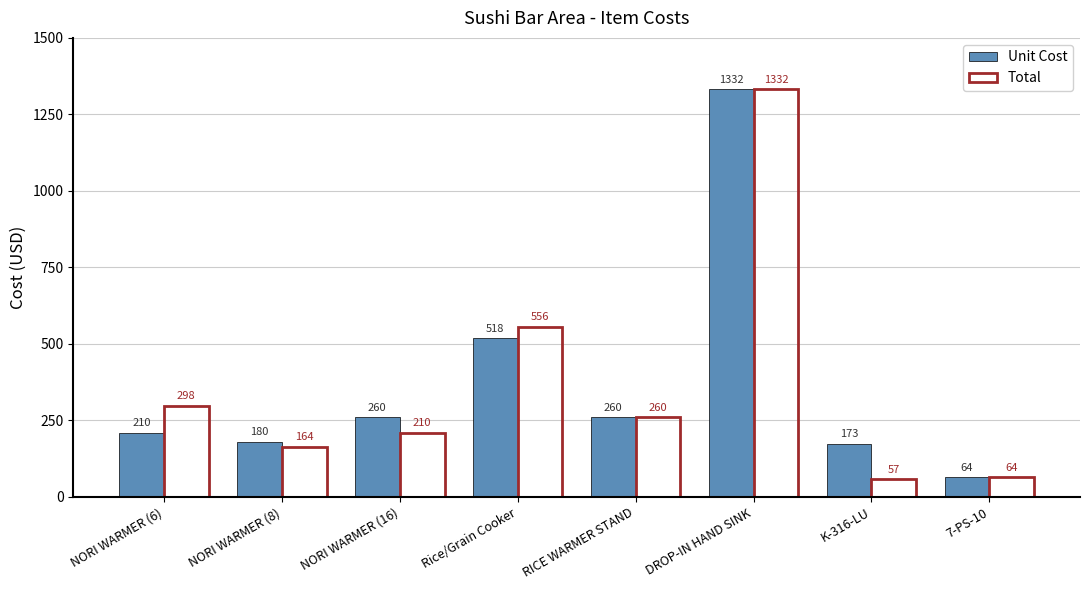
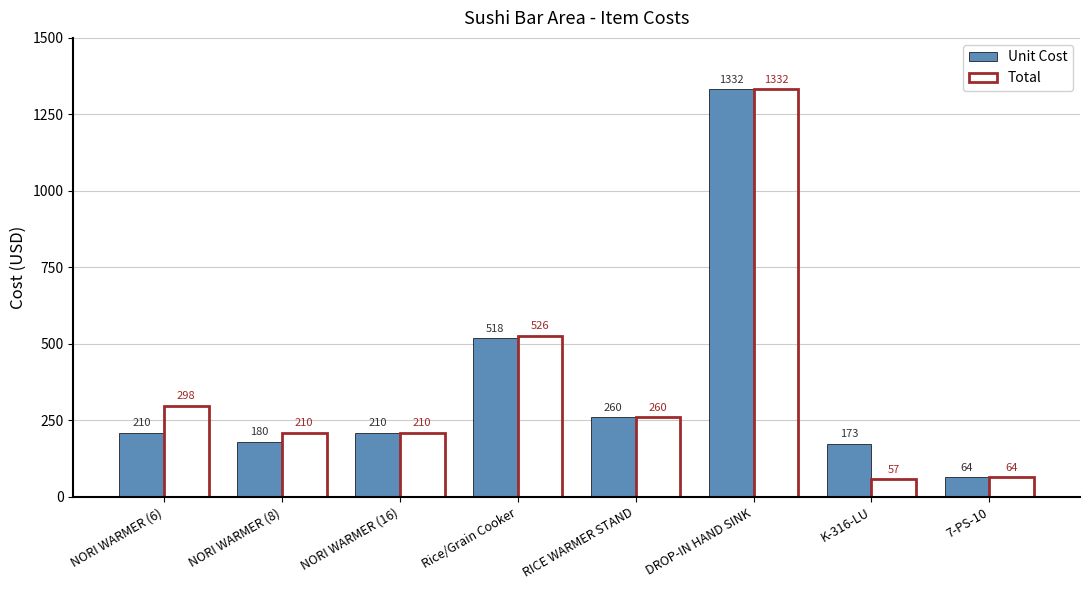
  {
    "Unit Cost": {
      "NORI WARMER (6)": 210,
      "NORI WARMER (8)": 180,
-     "NORI WARMER (16)": 260,
+     "NORI WARMER (16)": 210,
      "Rice/Grain Cooker": 518,
      "RICE WARMER STAND": 260,
      "DROP-IN HAND SINK": 1332,
      "K-316-LU": 173,
      "7-PS-10": 64
    },
    "Total": {
      "NORI WARMER (6)": 298,
-     "NORI WARMER (8)": 164,
+     "NORI WARMER (8)": 210,
      "NORI WARMER (16)": 210,
-     "Rice/Grain Cooker": 556,
+     "Rice/Grain Cooker": 526,
      "RICE WARMER STAND": 260,
      "DROP-IN HAND SINK": 1332,
      "K-316-LU": 57,
      "7-PS-10": 64
    }
  }
